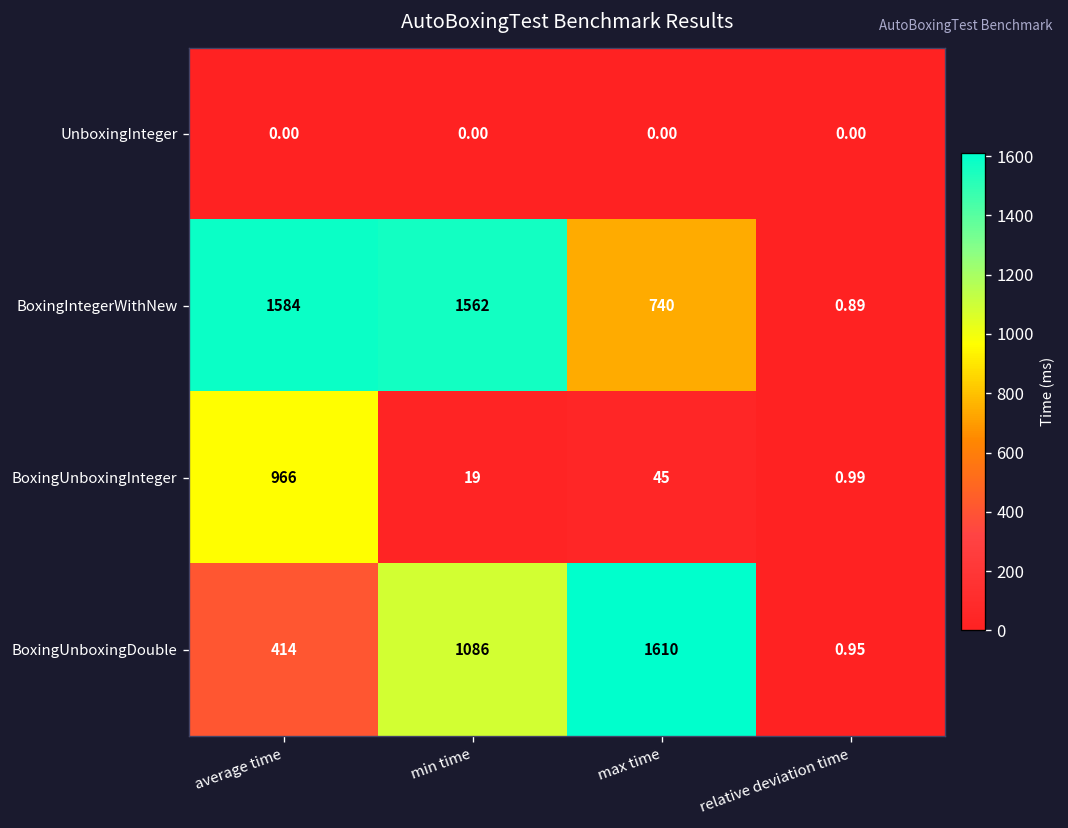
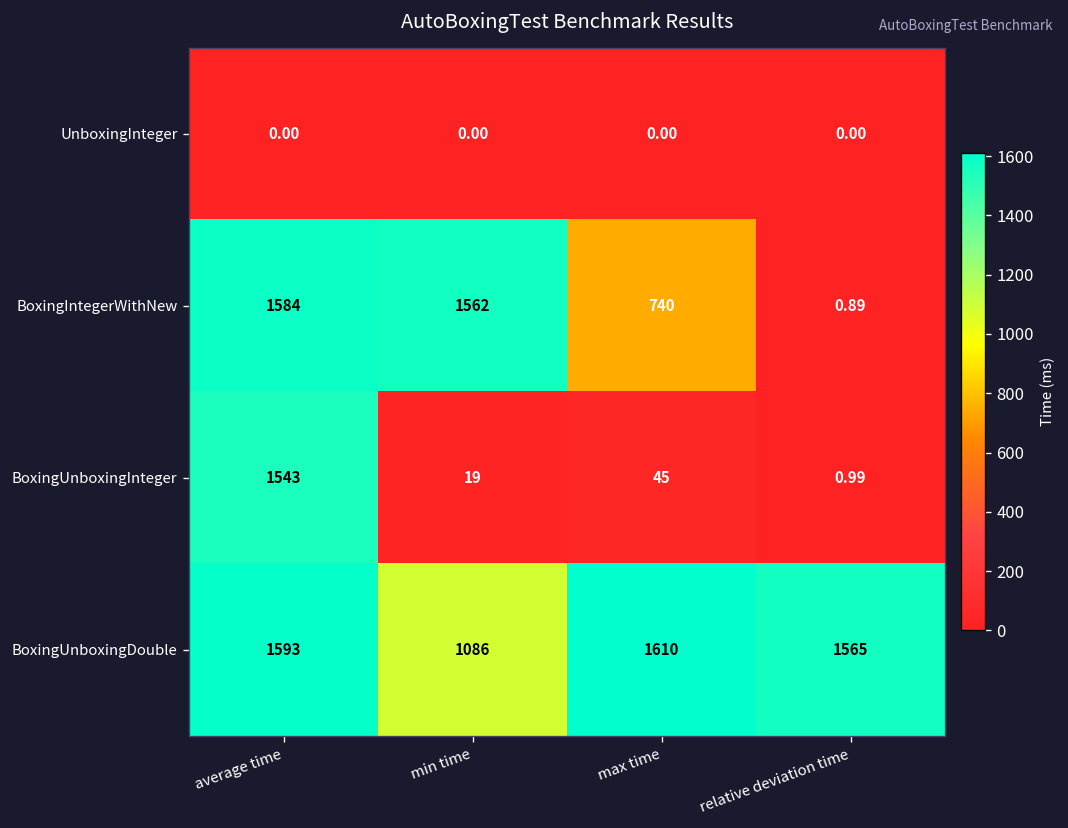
  {
    "UnboxingInteger": {
      "average time": 0.00,
      "min time": 0.00,
      "max time": 0.00,
      "relative deviation time": 0.00
    },
    "BoxingIntegerWithNew": {
      "average time": 1584,
      "min time": 1562,
      "max time": 740,
      "relative deviation time": 0.89
    },
    "BoxingUnboxingInteger": {
-     "average time": 966,
+     "average time": 1543,
      "min time": 19,
      "max time": 45,
      "relative deviation time": 0.99
    },
    "BoxingUnboxingDouble": {
-     "average time": 414,
+     "average time": 1593,
      "min time": 1086,
      "max time": 1610,
-     "relative deviation time": 0.95
+     "relative deviation time": 1565
    }
  }
